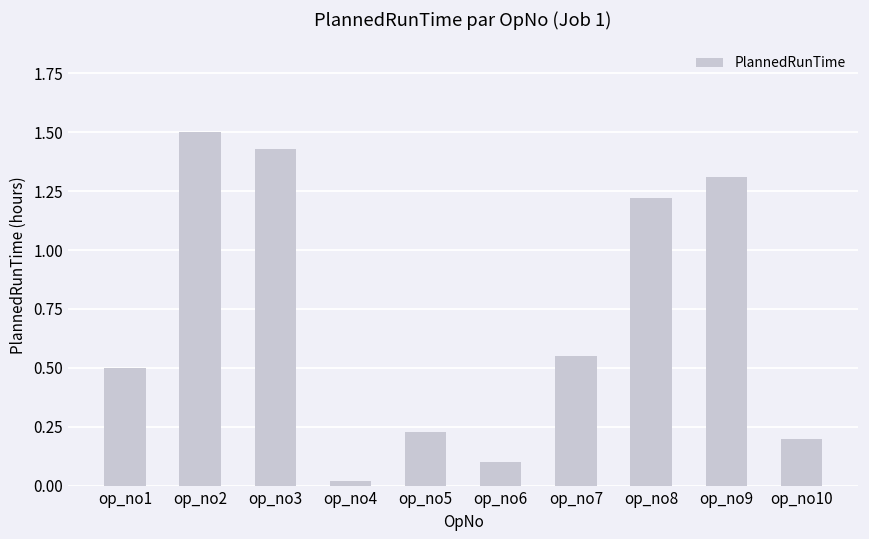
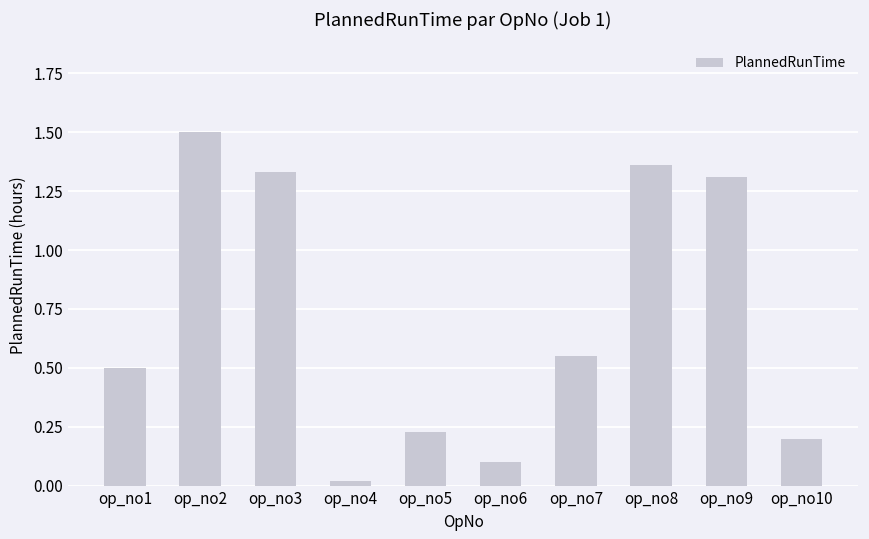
  {
    "op_no1": 0.50,
    "op_no2": 1.50,
-   "op_no3": 1.43,
+   "op_no3": 1.33,
    "op_no4": 0.02,
    "op_no5": 0.23,
    "op_no6": 0.10,
    "op_no7": 0.55,
-   "op_no8": 1.22,
+   "op_no8": 1.36,
    "op_no9": 1.31,
    "op_no10": 0.20
  }
